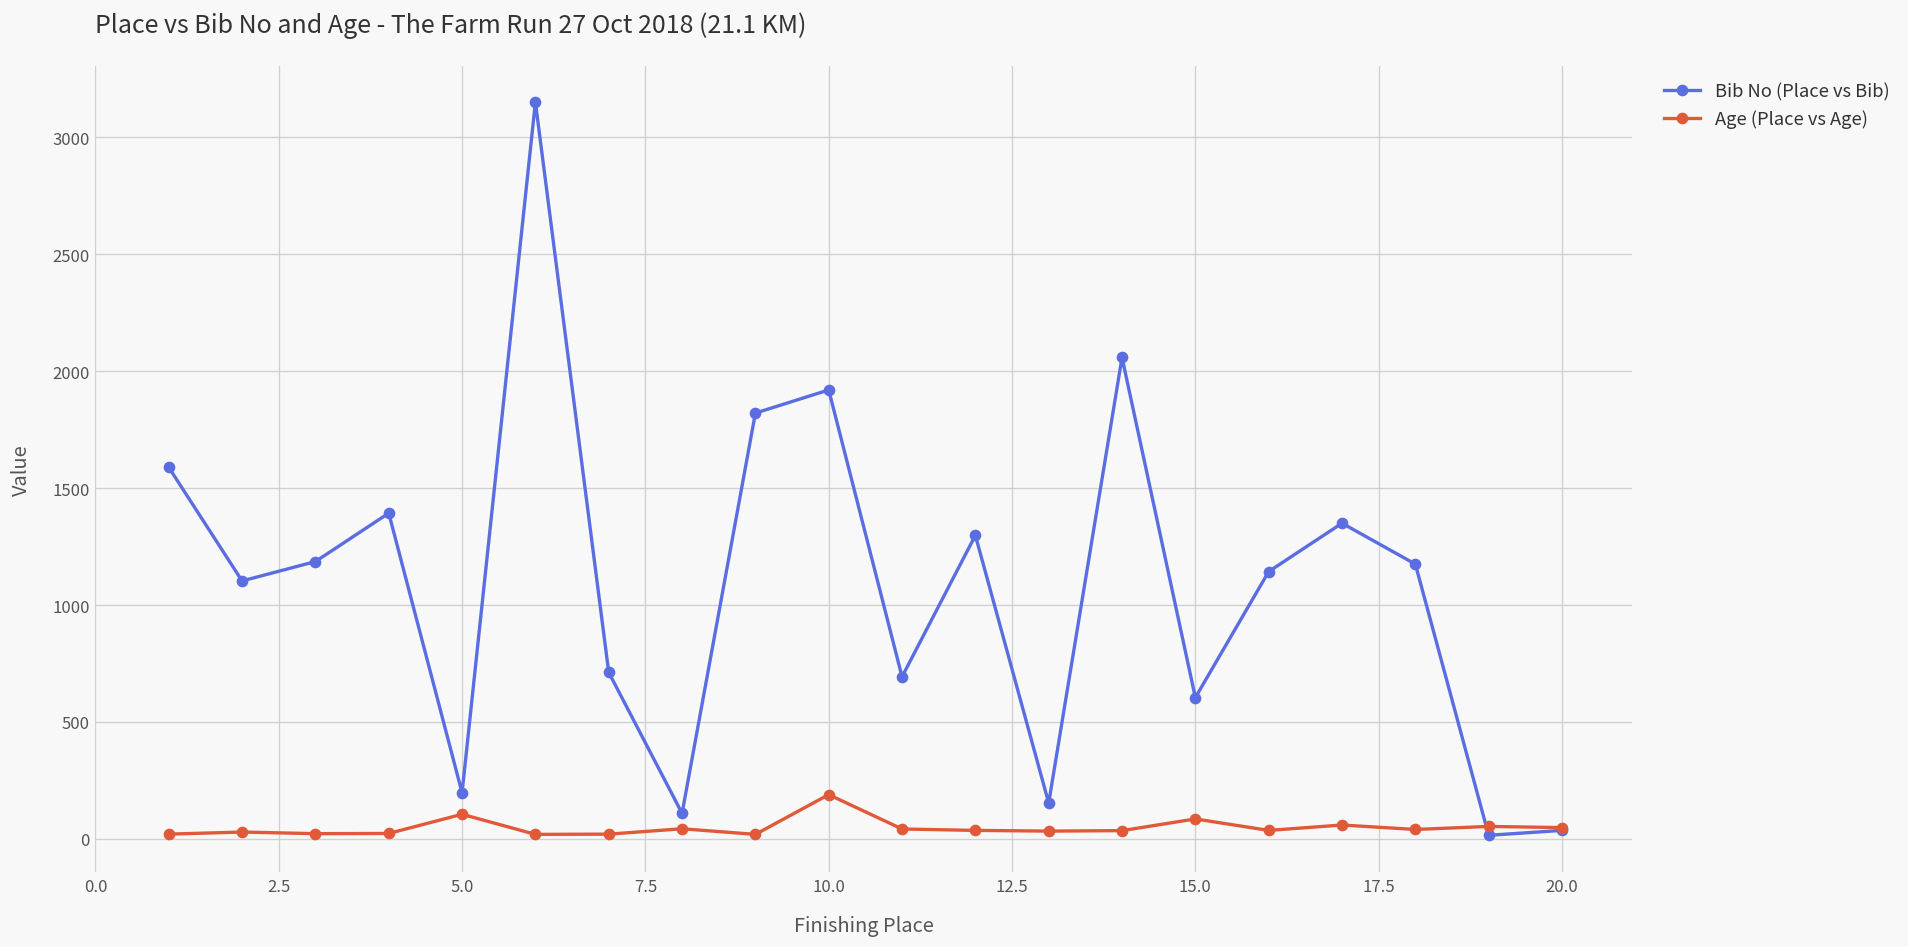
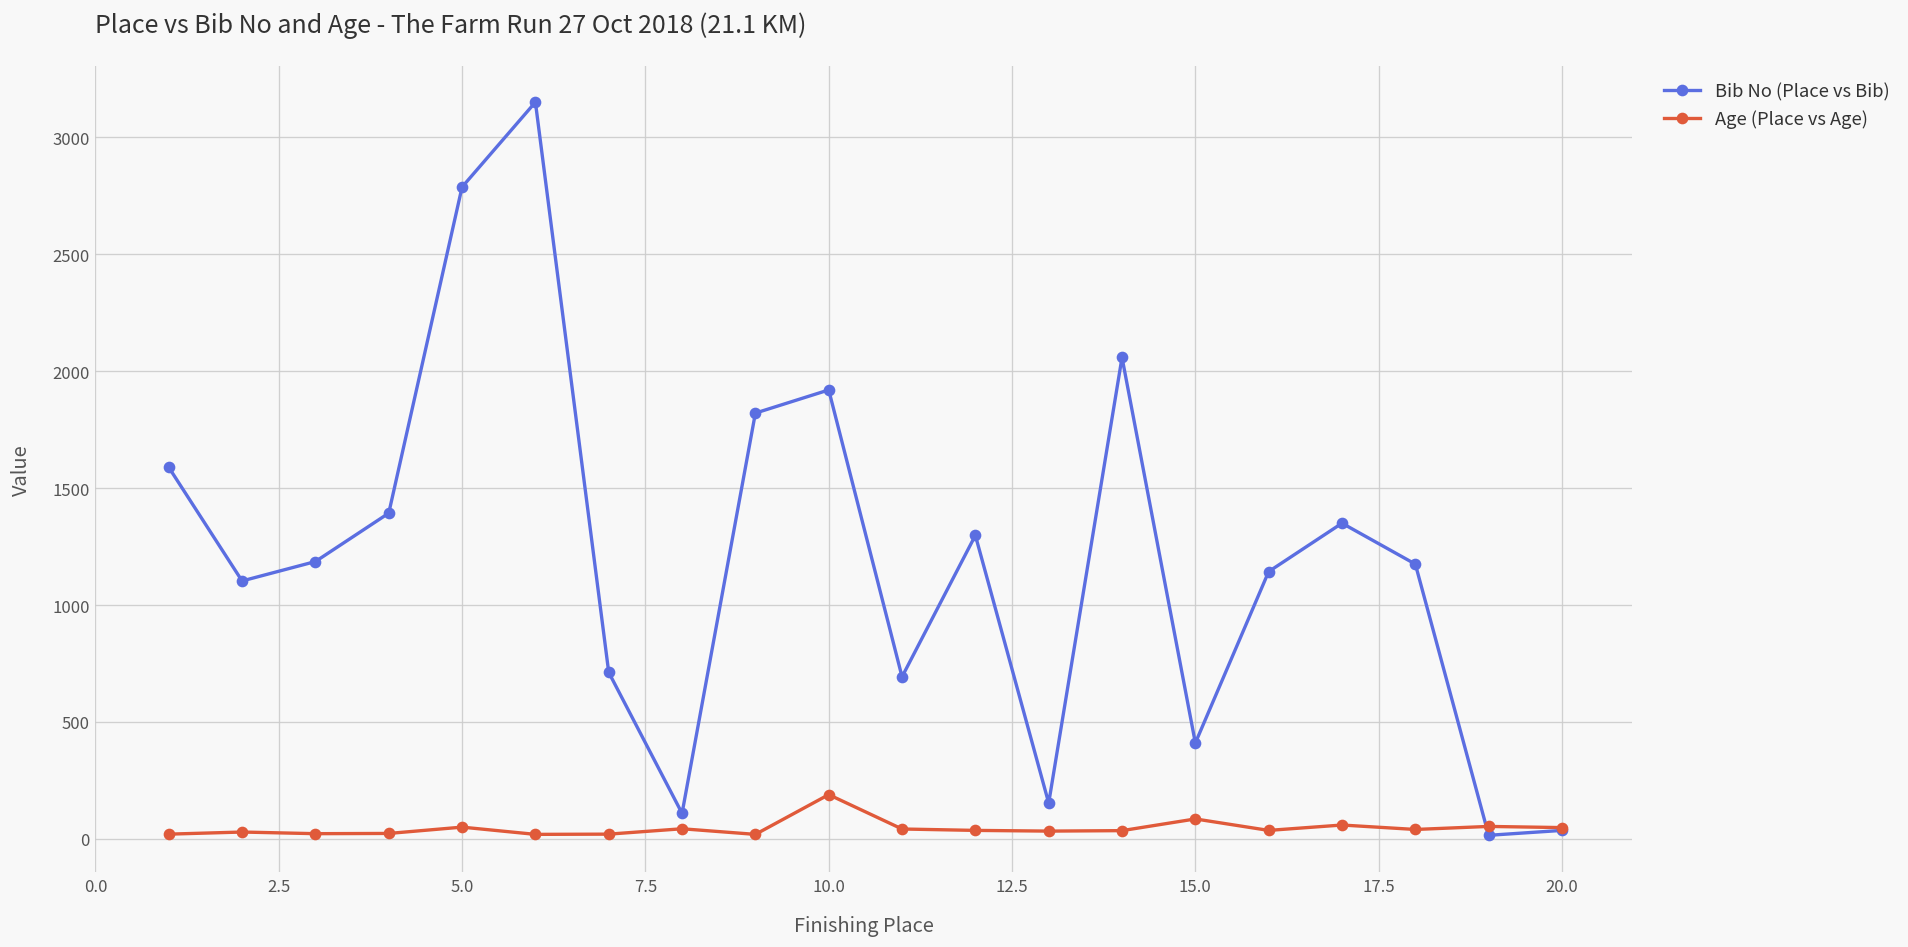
  {
    "Bib No (Place vs Bib)": {
-     "5.0": 200,
+     "5.0": 2790,
      "10.0": 1920,
-     "15.0": 600
+     "15.0": 410
    },
    "Age (Place vs Age)": {
-     "5.0": 110,
+     "5.0": 50,
      "10.0": 190,
      "15.0": 90
    }
  }
